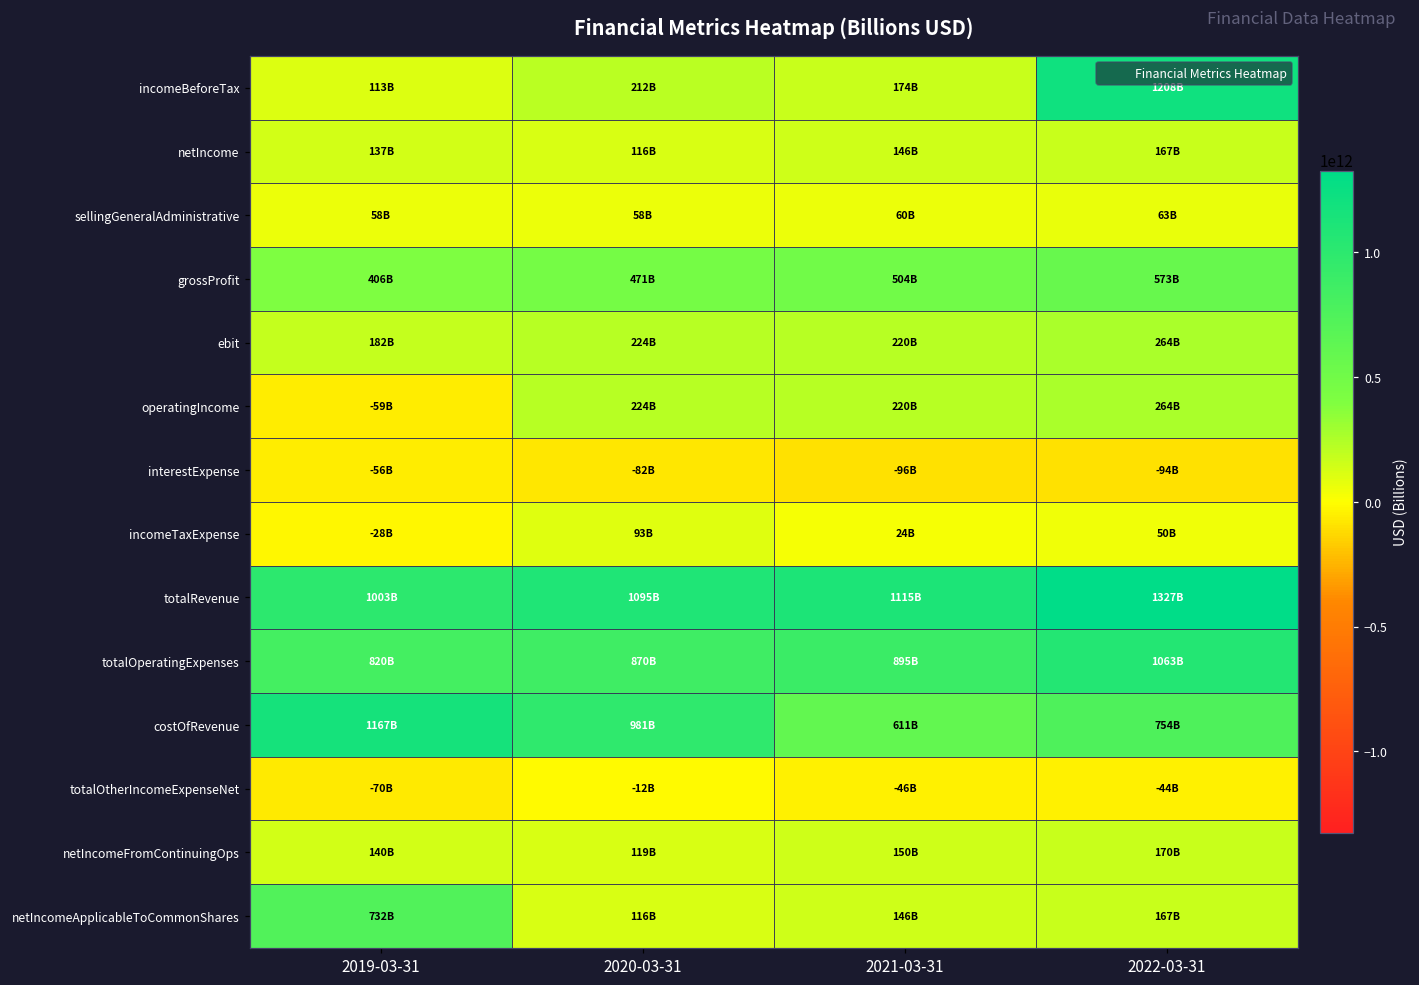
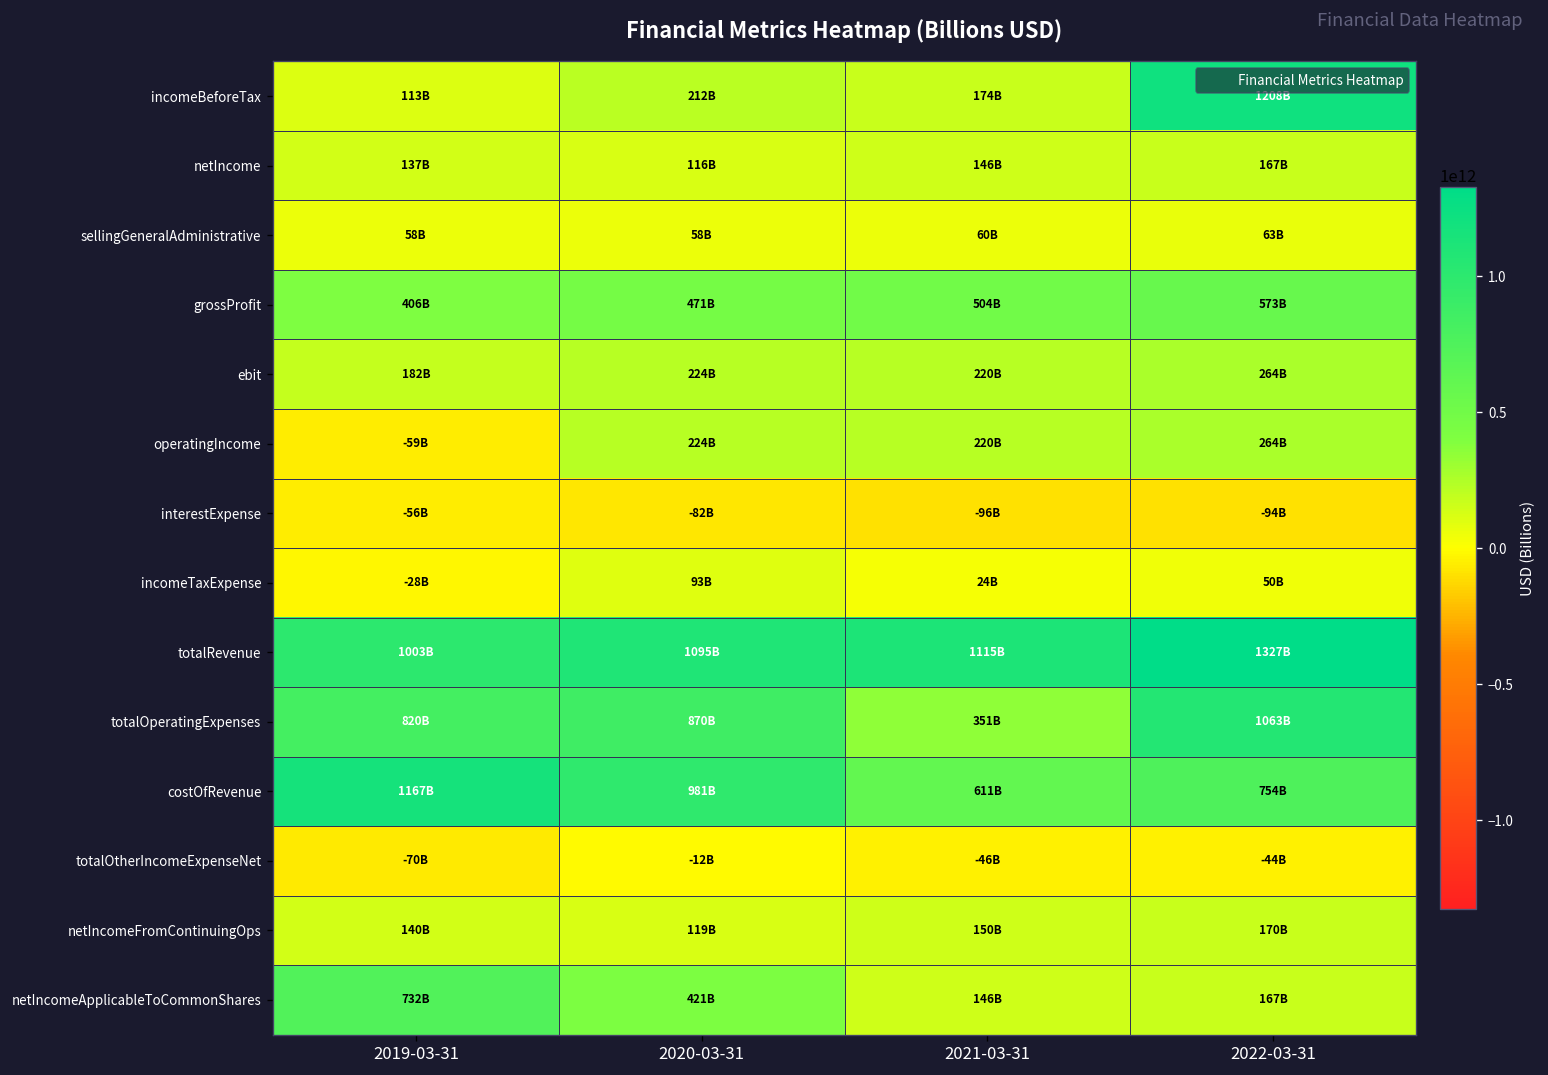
  {
    "incomeBeforeTax": {
      "2019-03-31": "113B",
      "2020-03-31": "212B",
      "2021-03-31": "174B"
    },
    "netIncome": {
      "2019-03-31": "137B",
      "2020-03-31": "116B",
      "2021-03-31": "146B",
      "2022-03-31": "167B"
    },
    "sellingGeneralAdministrative": {
      "2019-03-31": "58B",
      "2020-03-31": "58B",
      "2021-03-31": "60B",
      "2022-03-31": "63B"
    },
    "grossProfit": {
      "2019-03-31": "406B",
      "2020-03-31": "471B",
      "2021-03-31": "504B",
      "2022-03-31": "573B"
    },
    "ebit": {
      "2019-03-31": "182B",
      "2020-03-31": "224B",
      "2021-03-31": "220B",
      "2022-03-31": "264B"
    },
    "operatingIncome": {
      "2019-03-31": "-59B",
      "2020-03-31": "224B",
      "2021-03-31": "220B",
      "2022-03-31": "264B"
    },
    "interestExpense": {
      "2019-03-31": "-56B",
      "2020-03-31": "-82B",
      "2021-03-31": "-96B",
      "2022-03-31": "-94B"
    },
    "incomeTaxExpense": {
      "2019-03-31": "-28B",
      "2020-03-31": "93B",
      "2021-03-31": "24B",
      "2022-03-31": "50B"
    },
    "totalRevenue": {
      "2019-03-31": "1003B",
      "2020-03-31": "1095B",
      "2021-03-31": "1115B",
      "2022-03-31": "1327B"
    },
    "totalOperatingExpenses": {
      "2019-03-31": "820B",
      "2020-03-31": "870B",
-     "2021-03-31": "895B",
+     "2021-03-31": "351B",
      "2022-03-31": "1063B"
    },
    "costOfRevenue": {
      "2019-03-31": "1167B",
      "2020-03-31": "981B",
      "2021-03-31": "611B",
      "2022-03-31": "754B"
    },
    "totalOtherIncomeExpenseNet": {
      "2019-03-31": "-70B",
      "2020-03-31": "-12B",
      "2021-03-31": "-46B",
      "2022-03-31": "-44B"
    },
    "netIncomeFromContinuingOps": {
      "2019-03-31": "140B",
      "2020-03-31": "119B",
      "2021-03-31": "150B",
      "2022-03-31": "170B"
    },
    "netIncomeApplicableToCommonShares": {
      "2019-03-31": "732B",
-     "2020-03-31": "116B",
+     "2020-03-31": "421B",
      "2021-03-31": "146B",
      "2022-03-31": "167B"
    }
  }
